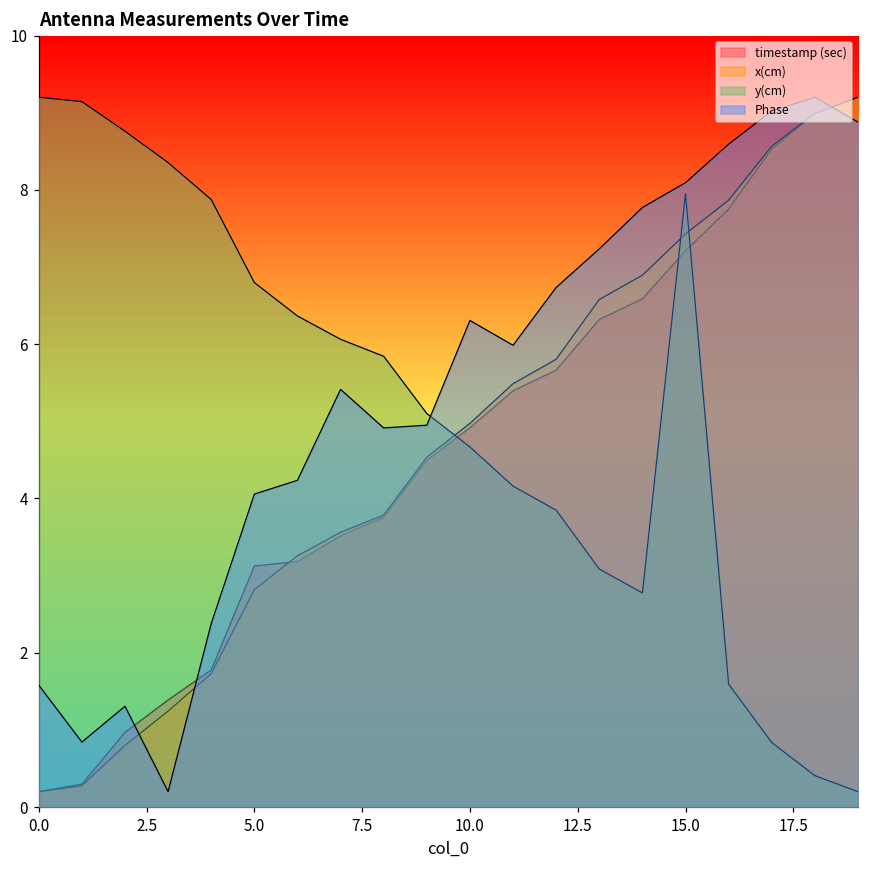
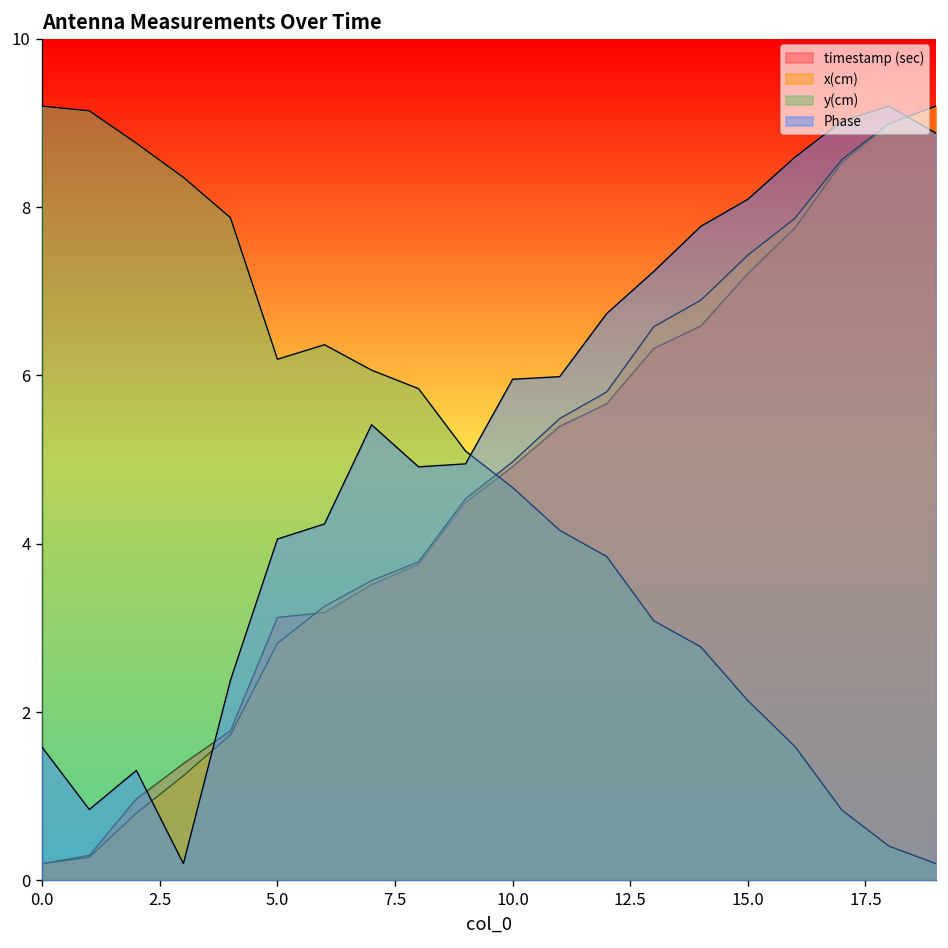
  {
    "timestamp (sec)": {
      "5.0": 3.1,
      "10.0": 4.9,
      "15.0": 7.2
    },
    "x(cm)": {
      "5.0": 2.8,
      "10.0": 5.0,
      "15.0": 7.4
    },
    "y(cm)": {
      "0.0": 9.2,
-     "5.0": 6.8,
+     "5.0": 6.2,
      "10.0": 4.7,
-     "15.0": 8.0
+     "15.0": 2.1
    },
    "Phase": {
      "0.0": 1.6,
      "5.0": 4.1,
-     "10.0": 6.3,
+     "10.0": 6.0,
      "15.0": 8.1
    }
  }
